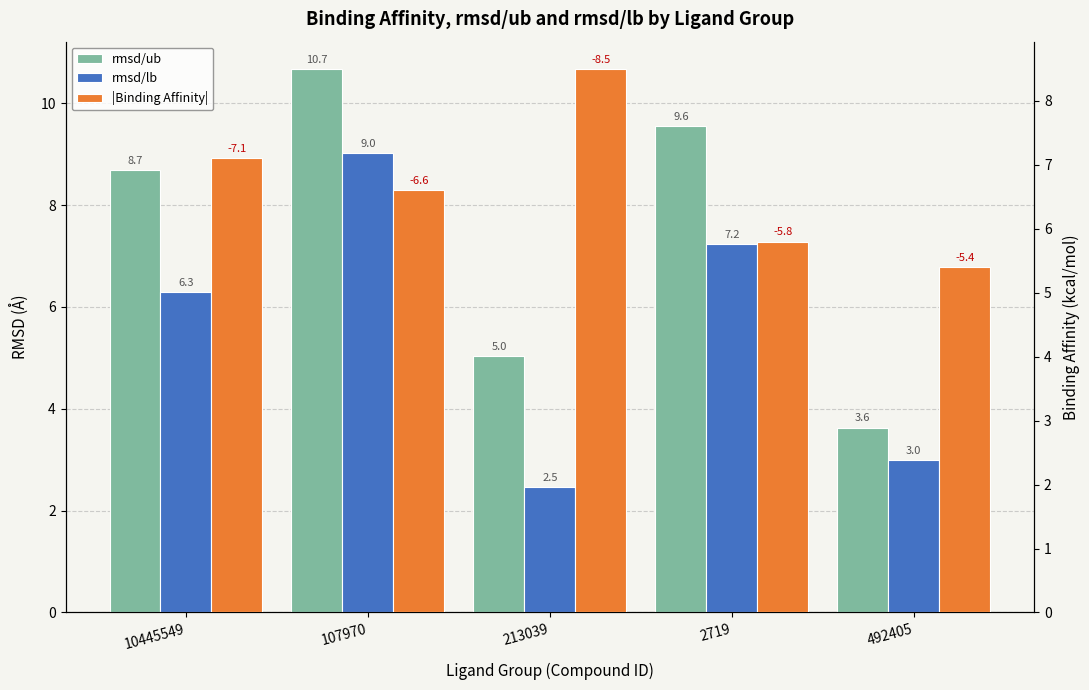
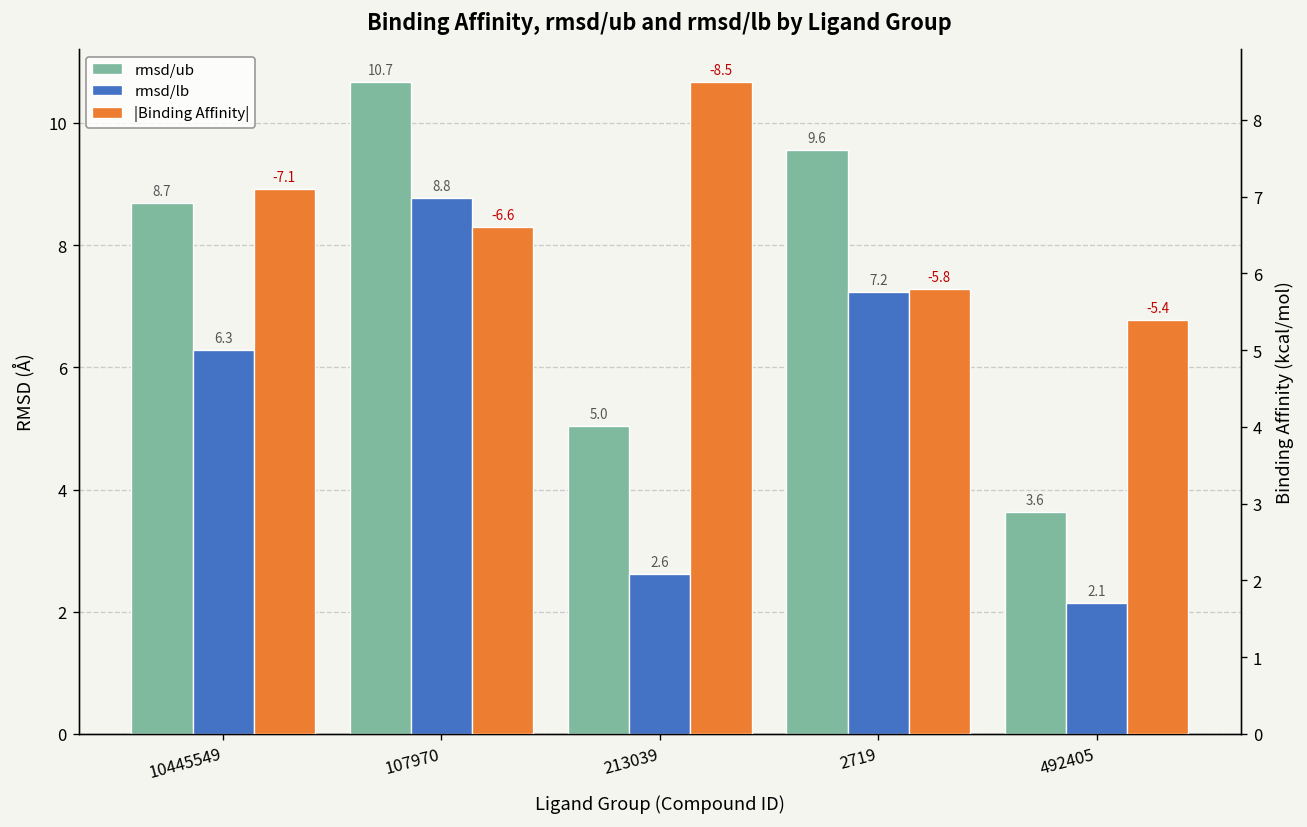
  {
    "rmsd/ub": {
      "10445549": 8.7,
      "107970": 10.7,
      "213039": 5.0,
      "2719": 9.6,
      "492405": 3.6
    },
    "rmsd/lb": {
      "10445549": 6.3,
-     "107970": 9.0,
-     "213039": 2.5,
+     "107970": 8.8,
+     "213039": 2.6,
      "2719": 7.2,
-     "492405": 3.0
+     "492405": 2.1
    }
  }
